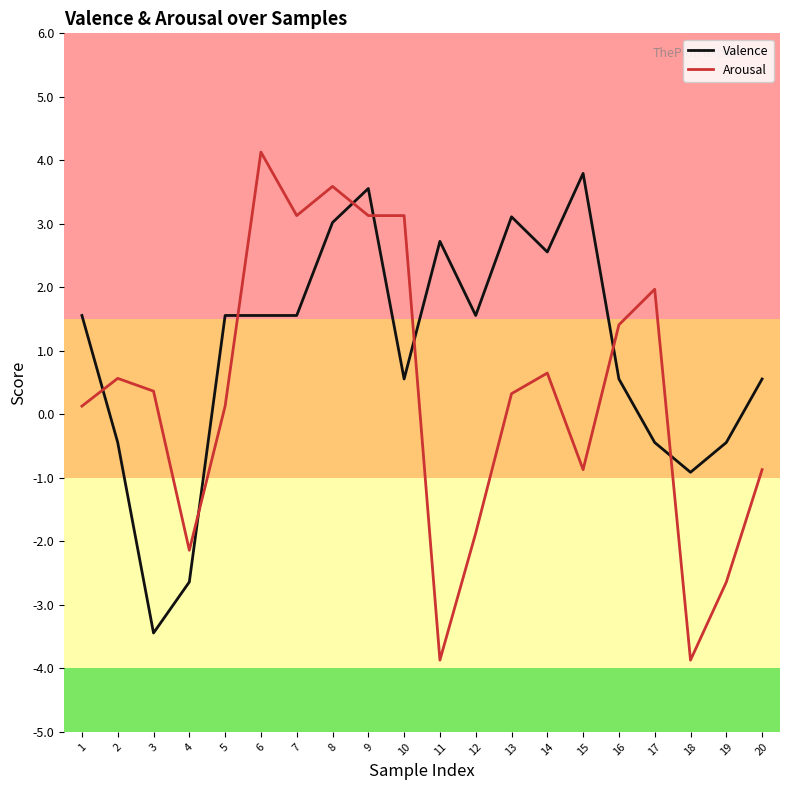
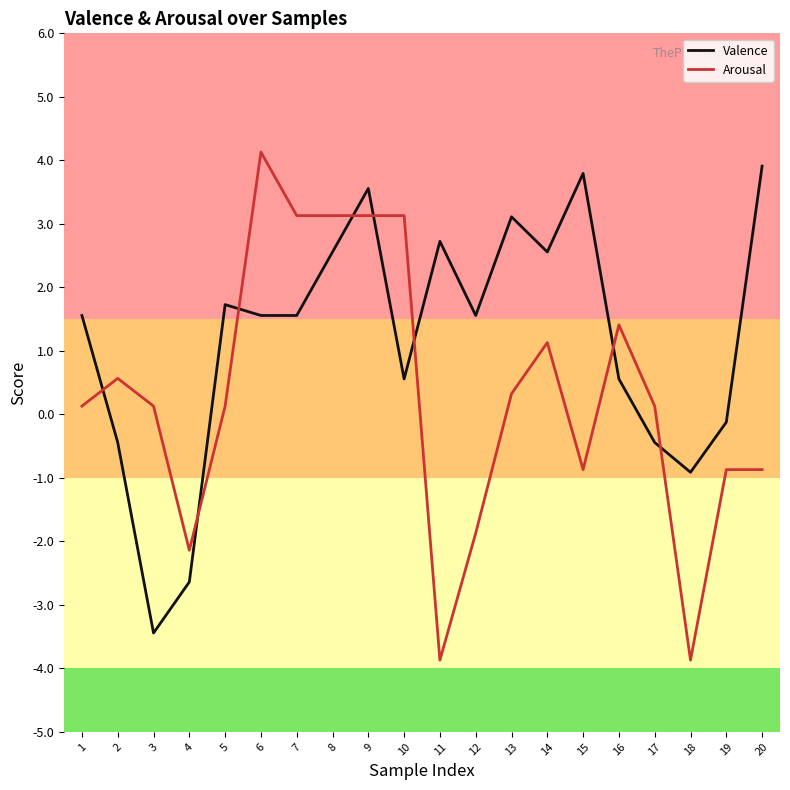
  {
    "Valence": {
      "1": 1.6,
      "2": -0.4,
      "3": -3.4,
      "4": -2.6,
-     "5": 1.6,
+     "5": 1.7,
      "6": 1.6,
      "7": 1.6,
-     "8": 3.0,
+     "8": 2.6,
      "9": 3.6,
      "10": 0.6,
      "11": 2.7,
      "12": 1.6,
      "13": 3.1,
      "14": 2.6,
      "15": 3.8,
      "16": 0.6,
      "17": -0.4,
      "18": -0.9,
-     "19": -0.4,
-     "20": 0.6
+     "19": -0.1,
+     "20": 3.9
    },
    "Arousal": {
      "1": 0.1,
      "2": 0.6,
-     "3": 0.4,
+     "3": 0.1,
      "4": -2.1,
      "5": 0.1,
      "6": 4.1,
      "7": 3.1,
-     "8": 3.6,
+     "8": 3.1,
      "9": 3.1,
      "10": 3.1,
      "11": -3.9,
      "12": -1.9,
      "13": 0.3,
-     "14": 0.7,
+     "14": 1.1,
      "15": -0.9,
      "16": 1.4,
-     "17": 2.0,
+     "17": 0.1,
      "18": -3.9,
-     "19": -2.6,
+     "19": -0.9,
      "20": -0.9
    }
  }
